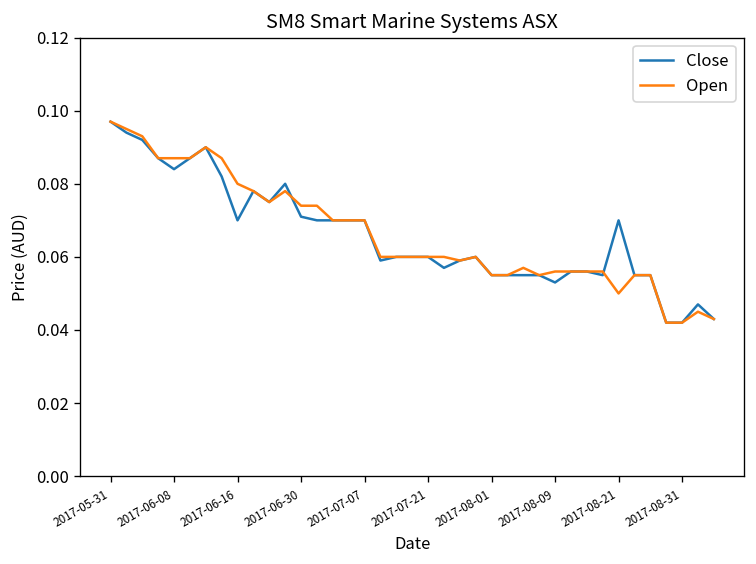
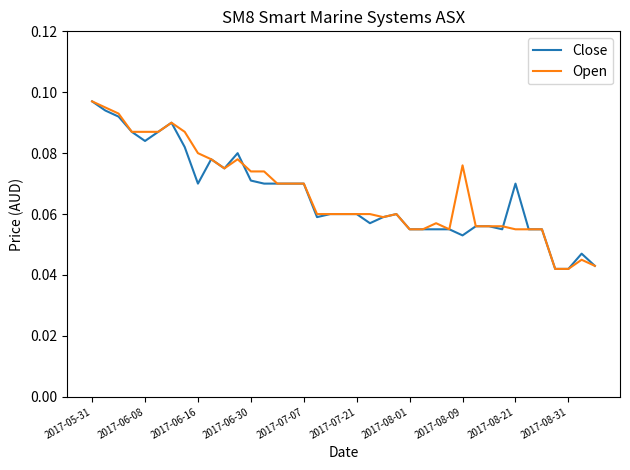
  {
    "Close": {
      "2017-06-08": 0.084,
      "2017-06-16": 0.070,
      "2017-06-30": 0.071,
      "2017-08-09": 0.053,
      "2017-08-21": 0.070
    },
    "Open": {
      "2017-06-08": 0.087,
      "2017-06-16": 0.080,
      "2017-06-30": 0.074,
-     "2017-08-09": 0.056,
-     "2017-08-21": 0.050
+     "2017-08-09": 0.076,
+     "2017-08-21": 0.055
    }
  }
